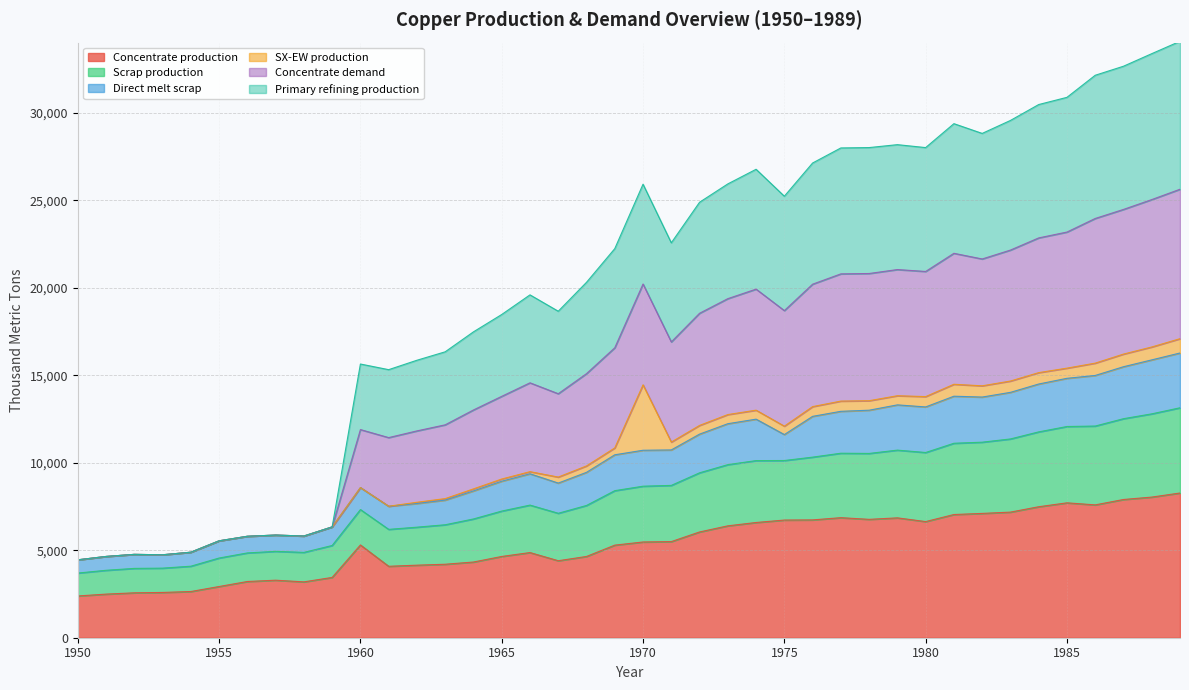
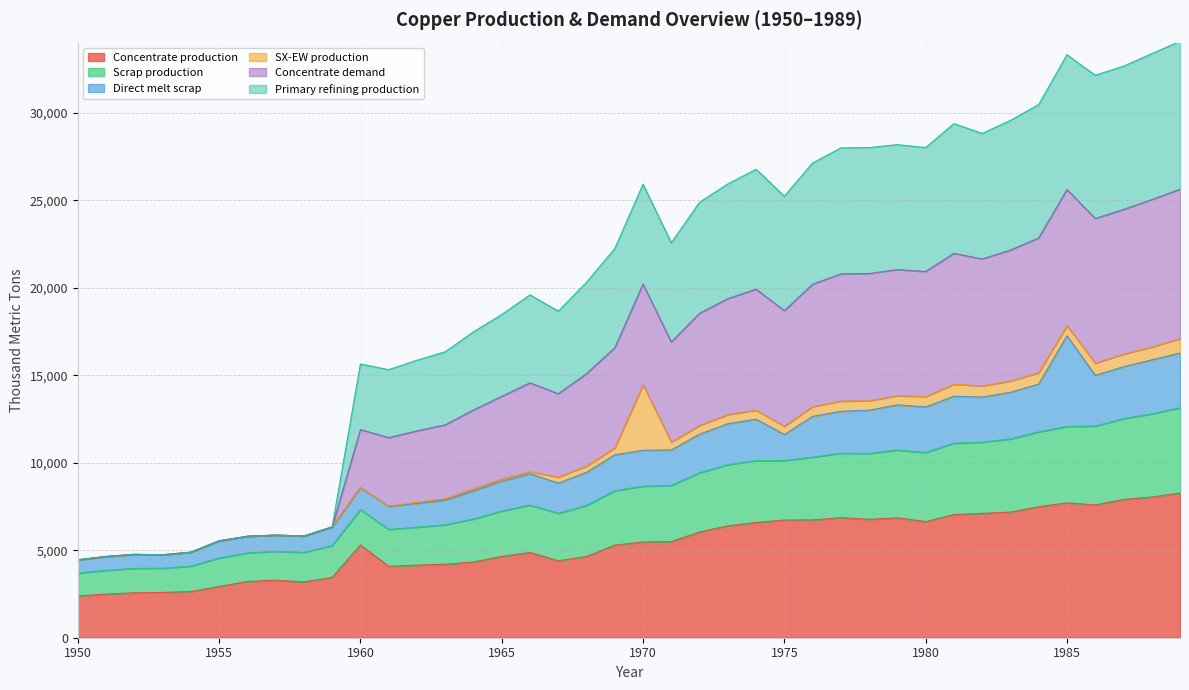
  {
    "Concentrate production": {
      "1950": "2,400",
      "1955": "2,900",
      "1960": "5,300",
      "1965": "4,600",
      "1970": "5,500",
      "1975": "6,700",
      "1980": "6,600",
      "1985": "7,700"
    },
    "Direct melt scrap": {
      "1970": "2,100",
      "1975": "1,500",
      "1980": "2,600",
-     "1985": "2,800"
+     "1985": "5,200"
    },
    "SX-EW production": {
      "1970": "3,700",
      "1975": "500",
      "1980": "600",
      "1985": "600"
    },
    "Concentrate demand": {
      "1960": "3,300",
      "1965": "4,700",
      "1970": "5,800",
      "1975": "6,600",
      "1980": "7,100",
      "1985": "7,800"
    }
  }
